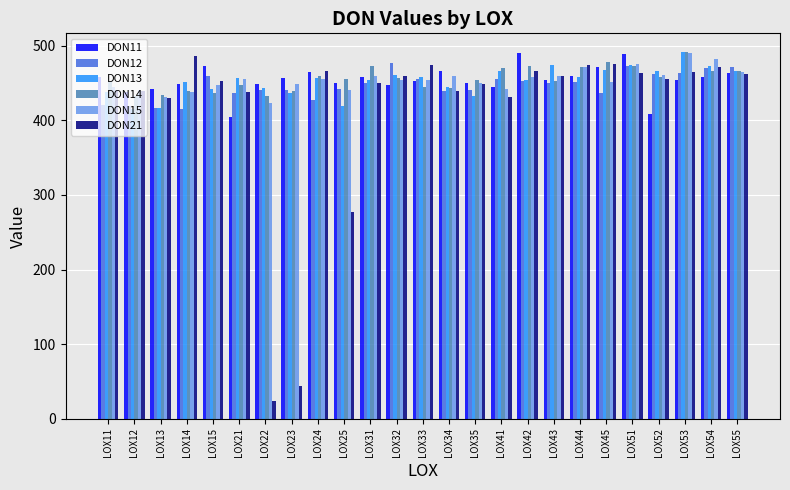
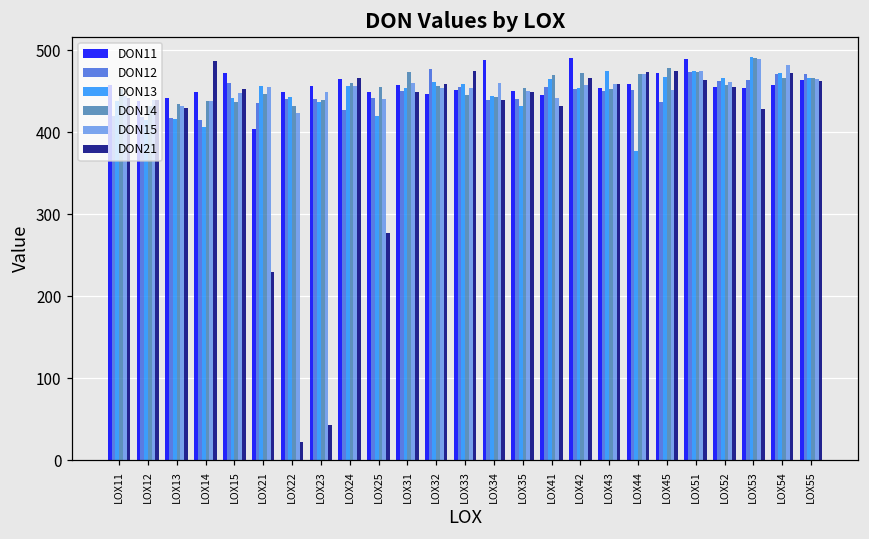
  {
    "DON11": {
      "LOX13": 440,
      "LOX14": 450,
      "LOX15": 470,
      "LOX21": 400,
      "LOX22": 450,
      "LOX23": 460,
      "LOX24": 470,
      "LOX25": 450,
      "LOX31": 460,
      "LOX32": 450,
      "LOX33": 450,
-     "LOX34": 470,
+     "LOX34": 490,
      "LOX35": 450,
      "LOX41": 450,
      "LOX42": 490,
      "LOX43": 450,
      "LOX44": 460,
      "LOX45": 470,
      "LOX51": 490,
-     "LOX52": 410,
+     "LOX52": 460,
      "LOX53": 450,
      "LOX54": 460,
      "LOX55": 460
    },
    "DON13": {
      "LOX13": 420,
-     "LOX14": 450,
+     "LOX14": 410,
      "LOX15": 440,
      "LOX21": 460,
      "LOX22": 440,
      "LOX23": 440,
      "LOX24": 460,
      "LOX25": 420,
      "LOX31": 450,
      "LOX32": 460,
      "LOX33": 460,
      "LOX34": 440,
      "LOX35": 430,
      "LOX41": 470,
      "LOX42": 450,
      "LOX43": 470,
-     "LOX44": 460,
+     "LOX44": 380,
      "LOX45": 470,
      "LOX51": 470,
      "LOX52": 470,
      "LOX53": 490,
      "LOX54": 470,
      "LOX55": 470
    },
    "DON21": {
      "LOX13": 430,
      "LOX14": 490,
      "LOX15": 450,
-     "LOX21": 440,
+     "LOX21": 230,
      "LOX22": 20,
      "LOX23": 40,
      "LOX24": 470,
      "LOX25": 280,
      "LOX31": 450,
      "LOX32": 460,
      "LOX33": 470,
      "LOX34": 440,
      "LOX35": 450,
      "LOX41": 430,
      "LOX42": 470,
      "LOX43": 460,
      "LOX44": 470,
      "LOX45": 480,
      "LOX51": 460,
      "LOX52": 450,
-     "LOX53": 460,
+     "LOX53": 430,
      "LOX54": 470,
      "LOX55": 460
    }
  }
